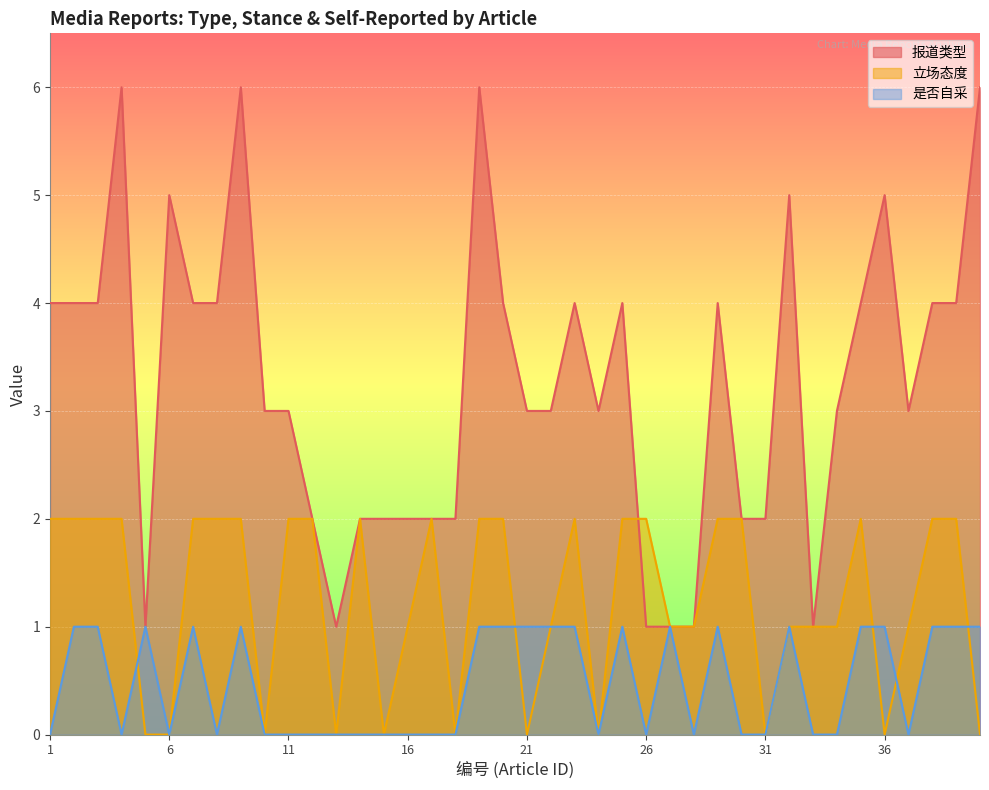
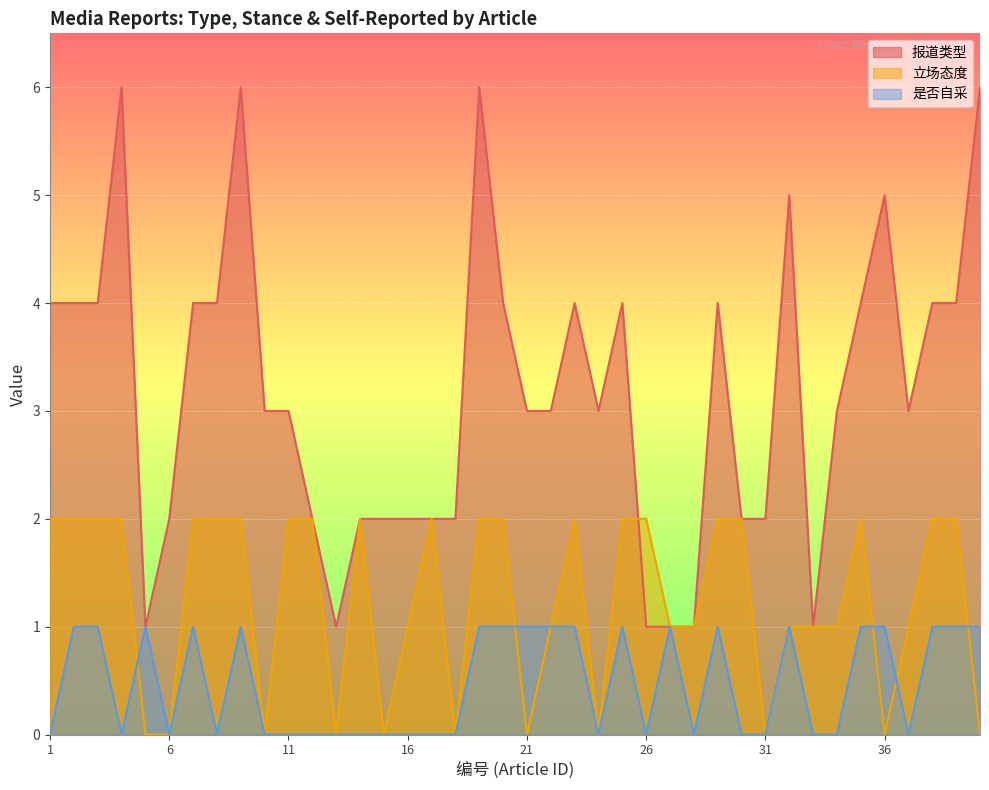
  {
    "报道类型": {
      "1": 4,
-     "6": 5,
+     "6": 2,
      "11": 3,
      "16": 2,
      "21": 3,
      "26": 1,
      "31": 2,
      "36": 5
    },
    "立场态度": {
      "1": 2,
      "11": 2,
      "16": 1,
      "21": 0,
      "26": 2,
      "36": 0
    },
    "是否自采": {
      "1": 0,
      "11": 0,
      "16": 0,
      "21": 1,
      "26": 0,
      "36": 1
    }
  }
